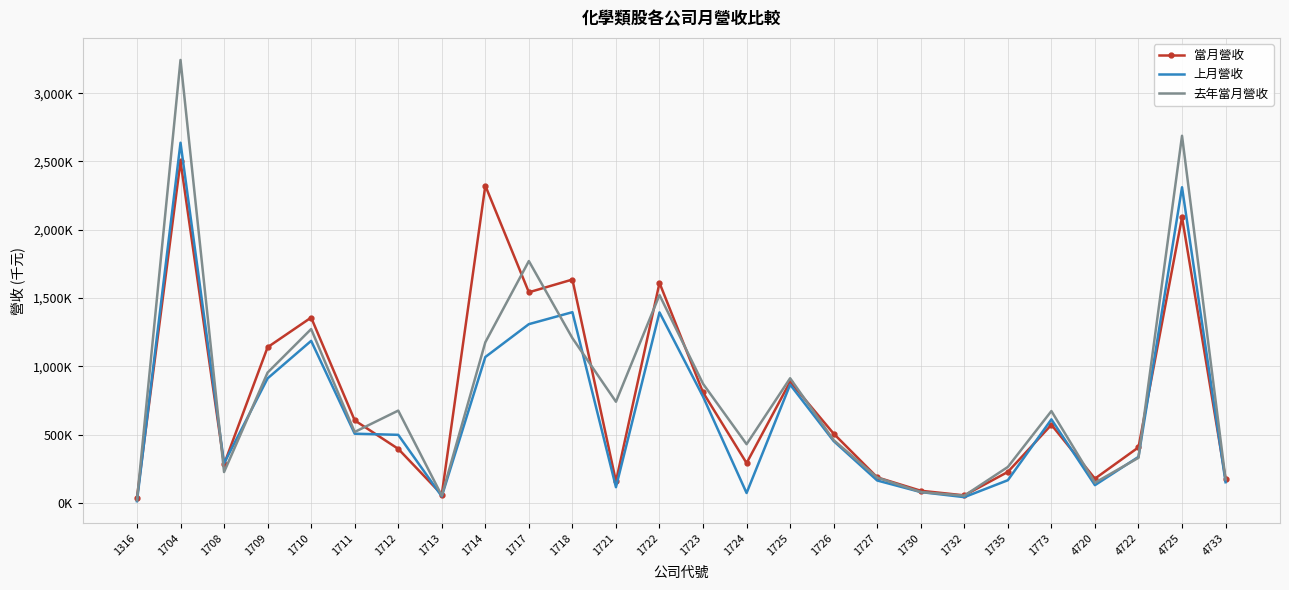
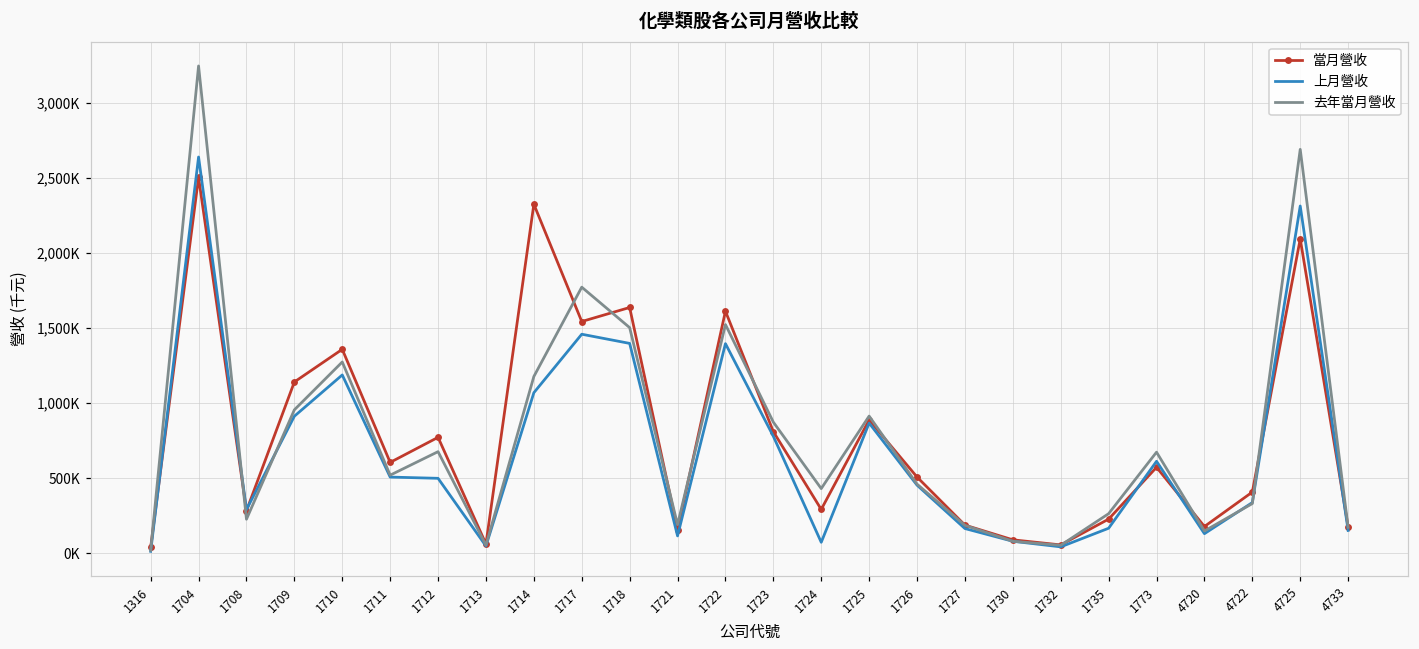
  {
    "當月營收": {
      "1316": "40,000",
      "1704": "2,500,000",
      "1709": "1,140,000",
      "1710": "1,360,000",
      "1711": "600,000",
-     "1712": "400,000",
+     "1712": "770,000",
      "1714": "2,320,000",
      "1717": "1,540,000",
      "1718": "1,640,000",
      "1721": "160,000",
      "1722": "1,610,000",
      "1723": "810,000",
      "1724": "290,000",
      "1725": "890,000",
      "1726": "510,000",
      "1735": "230,000",
      "1773": "570,000",
      "4720": "180,000",
      "4722": "410,000",
      "4725": "2,090,000"
    },
    "上月營收": {
      "1704": "2,640,000",
      "1709": "910,000",
      "1710": "1,190,000",
      "1712": "500,000",
      "1714": "1,070,000",
-     "1717": "1,310,000",
+     "1717": "1,460,000",
      "1718": "1,400,000",
      "1721": "120,000",
      "1722": "1,390,000",
      "1723": "780,000",
      "1724": "70,000",
      "1725": "870,000",
      "1727": "160,000",
      "1735": "170,000",
      "1773": "610,000",
      "4725": "2,310,000",
      "4733": "150,000"
    },
    "去年當月營收": {
      "1704": "3,240,000",
      "1708": "230,000",
      "1709": "950,000",
      "1710": "1,270,000",
      "1712": "680,000",
      "1714": "1,180,000",
      "1717": "1,770,000",
-     "1718": "1,210,000",
-     "1721": "740,000",
+     "1718": "1,500,000",
+     "1721": "190,000",
      "1722": "1,520,000",
      "1723": "870,000",
      "1724": "430,000",
      "1725": "910,000",
      "1735": "260,000",
      "1773": "670,000",
      "4725": "2,690,000"
    }
  }
